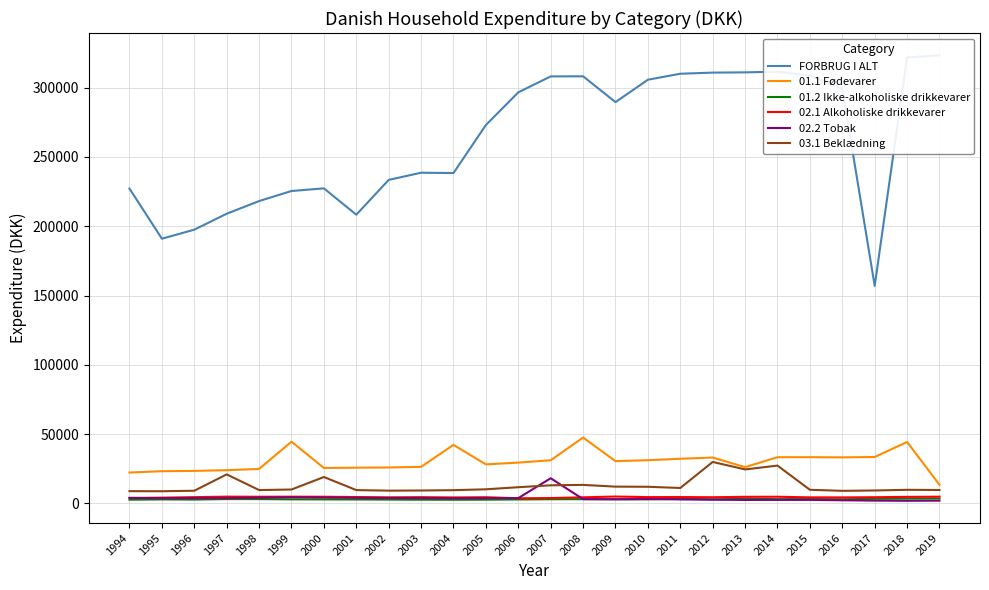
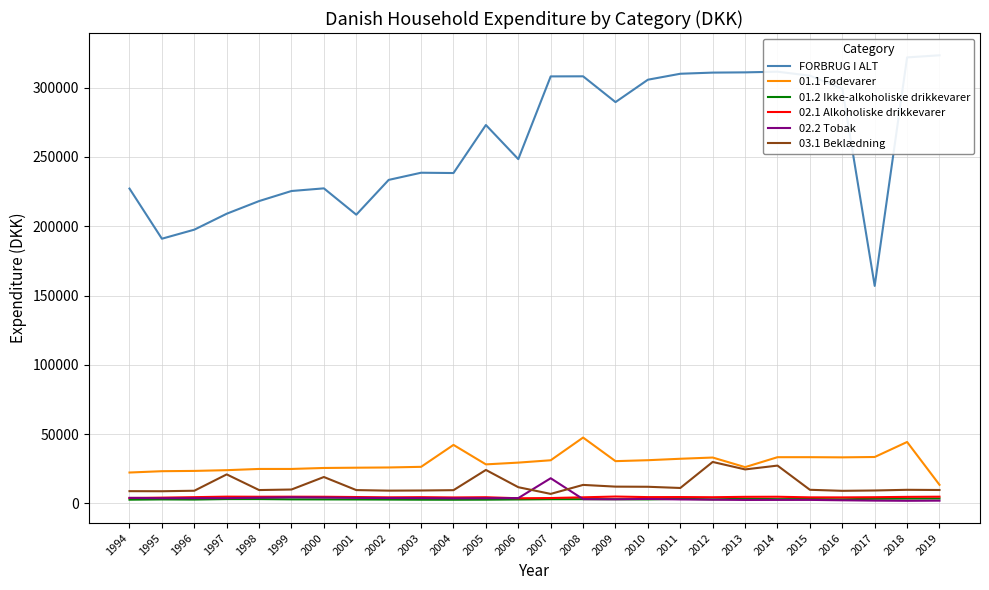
  {
    "FORBRUG I ALT": {
      "1994": 227000,
      "1995": 191000,
      "1996": 197000,
      "1997": 209000,
      "1998": 218000,
      "1999": 225000,
      "2000": 227000,
      "2001": 208000,
      "2002": 233000,
      "2003": 239000,
      "2004": 238000,
      "2005": 273000,
-     "2006": 297000,
+     "2006": 248000,
      "2007": 308000,
      "2008": 308000,
      "2009": 289000,
      "2010": 306000,
      "2011": 310000,
      "2012": 311000,
      "2013": 311000,
      "2017": 157000
    },
    "01.1 Fødevarer": {
      "1994": 22000,
      "1995": 23000,
      "1996": 23000,
      "1997": 24000,
      "1998": 25000,
-     "1999": 45000,
+     "1999": 25000,
      "2000": 26000,
      "2001": 26000,
      "2002": 26000,
      "2003": 26000,
      "2004": 42000,
      "2005": 28000,
      "2006": 29000,
      "2007": 31000,
      "2008": 48000,
      "2009": 31000,
      "2010": 31000,
      "2011": 32000,
      "2012": 33000,
      "2014": 33000,
      "2015": 33000,
      "2016": 33000,
      "2017": 34000,
      "2018": 44000,
      "2019": 13000
    },
    "02.1 Alkoholiske drikkevarer": {
      "2009": 5000
    },
    "02.2 Tobak": {
      "2007": 18000
    },
    "03.1 Beklædning": {
      "1994": 9000,
      "1995": 9000,
      "1996": 9000,
      "1997": 21000,
      "1998": 10000,
      "1999": 10000,
      "2000": 19000,
      "2001": 10000,
      "2002": 9000,
      "2003": 9000,
      "2004": 10000,
-     "2005": 10000,
+     "2005": 24000,
      "2006": 12000,
-     "2007": 13000,
+     "2007": 7000,
      "2008": 13000,
      "2009": 12000,
      "2010": 12000,
      "2011": 11000,
      "2012": 30000,
      "2014": 27000,
      "2015": 10000,
      "2016": 9000,
      "2017": 9000,
      "2018": 10000,
      "2019": 10000
    }
  }
